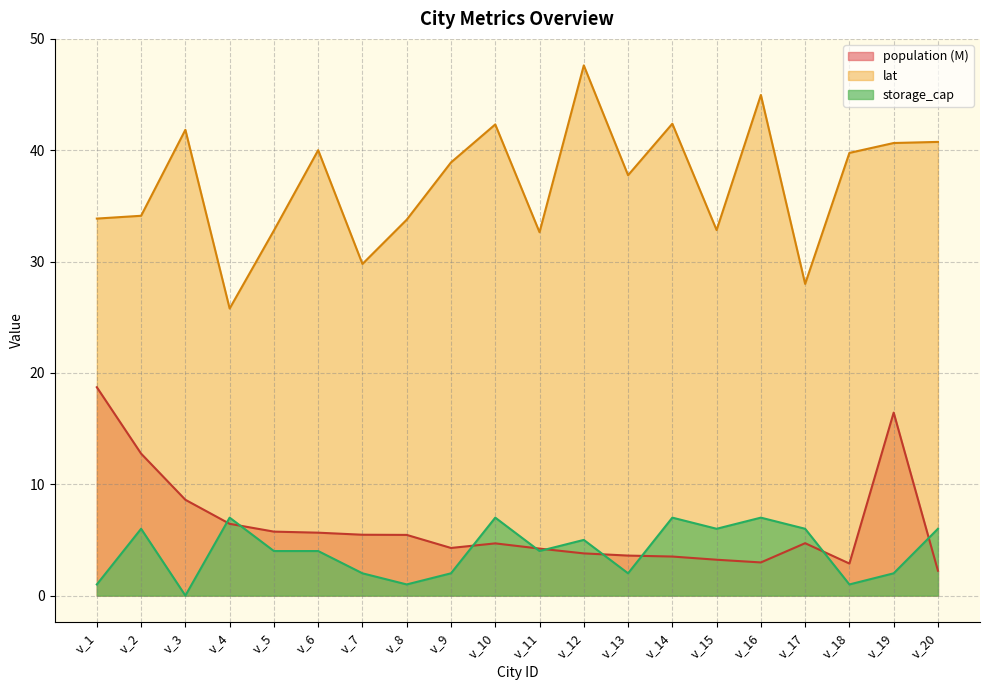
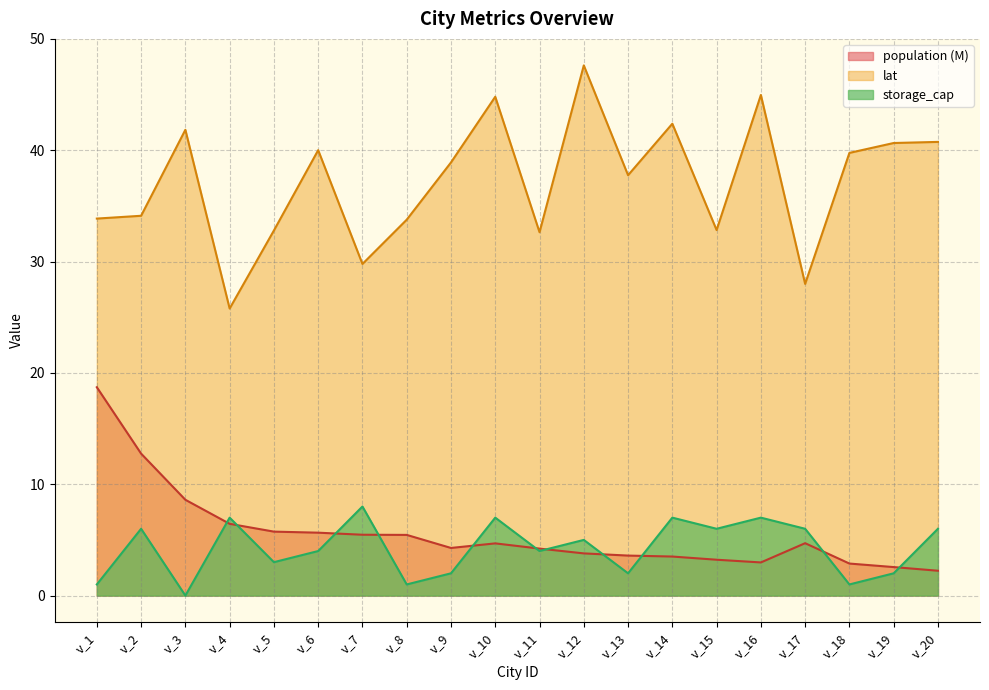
  {
    "population (M)": {
      "v_1": 18.7,
      "v_2": 12.8,
      "v_3": 8.6,
      "v_4": 6.4,
      "v_5": 5.7,
      "v_6": 5.6,
      "v_7": 5.5,
      "v_8": 5.4,
      "v_9": 4.3,
      "v_10": 4.7,
      "v_12": 3.8,
      "v_13": 3.6,
      "v_14": 3.5,
      "v_15": 3.2,
      "v_16": 3.0,
      "v_17": 4.7,
      "v_18": 2.9,
-     "v_19": 16.4,
+     "v_19": 2.6,
      "v_20": 2.2
    },
    "lat": {
      "v_1": 33.9,
      "v_2": 34.1,
      "v_3": 41.8,
      "v_4": 25.8,
      "v_5": 32.8,
      "v_6": 40.0,
      "v_7": 29.8,
      "v_8": 33.8,
      "v_9": 38.9,
-     "v_10": 42.3,
+     "v_10": 44.8,
      "v_11": 32.6,
      "v_12": 47.6,
      "v_13": 37.8,
      "v_14": 42.4,
      "v_15": 32.8,
      "v_16": 45.0,
      "v_17": 28.0,
      "v_18": 39.8,
      "v_19": 40.7,
      "v_20": 40.7
    },
    "storage_cap": {
      "v_1": 1,
      "v_2": 6,
      "v_3": 0,
      "v_4": 7,
-     "v_5": 4,
+     "v_5": 3,
      "v_6": 4,
-     "v_7": 2,
+     "v_7": 8,
      "v_8": 1,
      "v_9": 2,
      "v_10": 7,
      "v_12": 5,
      "v_13": 2,
      "v_14": 7,
      "v_15": 6,
      "v_16": 7,
      "v_17": 6,
      "v_18": 1,
      "v_19": 2,
      "v_20": 6
    }
  }
